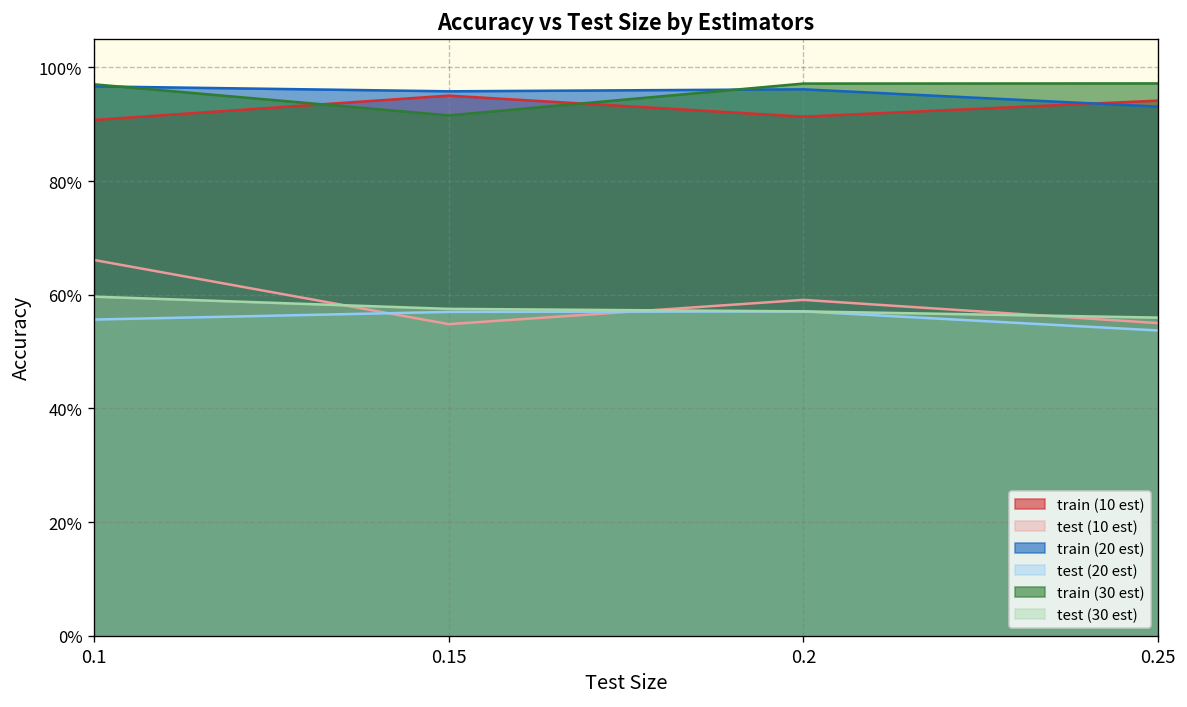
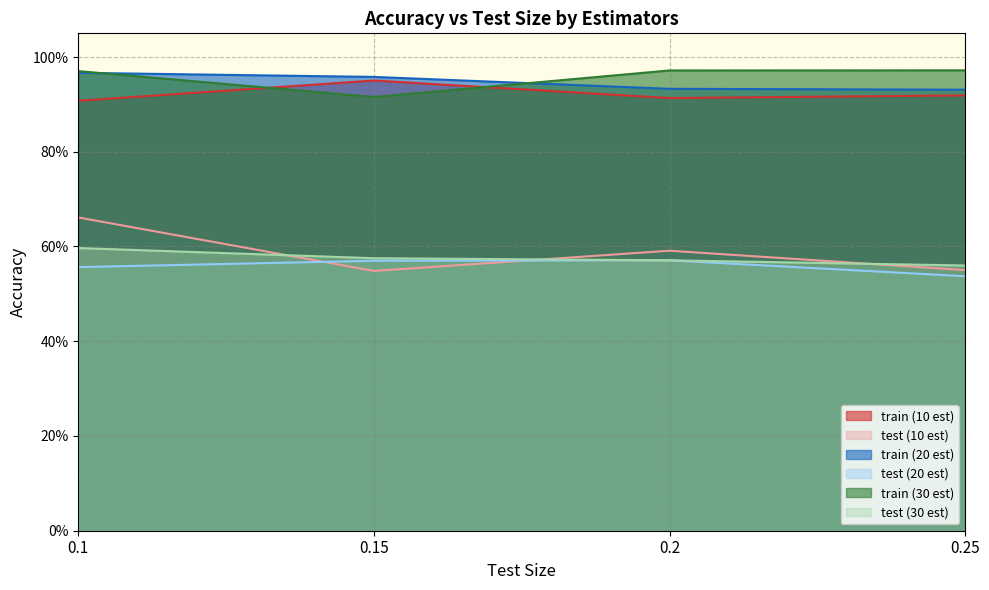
  {
    "train (10 est)": {
      "0.1": "91%",
      "0.15": "95%",
      "0.2": "91%",
-     "0.25": "94%"
+     "0.25": "92%"
    },
    "train (20 est)": {
      "0.15": "96%",
-     "0.2": "96%",
+     "0.2": "93%",
      "0.25": "93%"
    },
    "train (30 est)": {
      "0.15": "92%",
      "0.2": "97%",
      "0.25": "97%"
    }
  }
